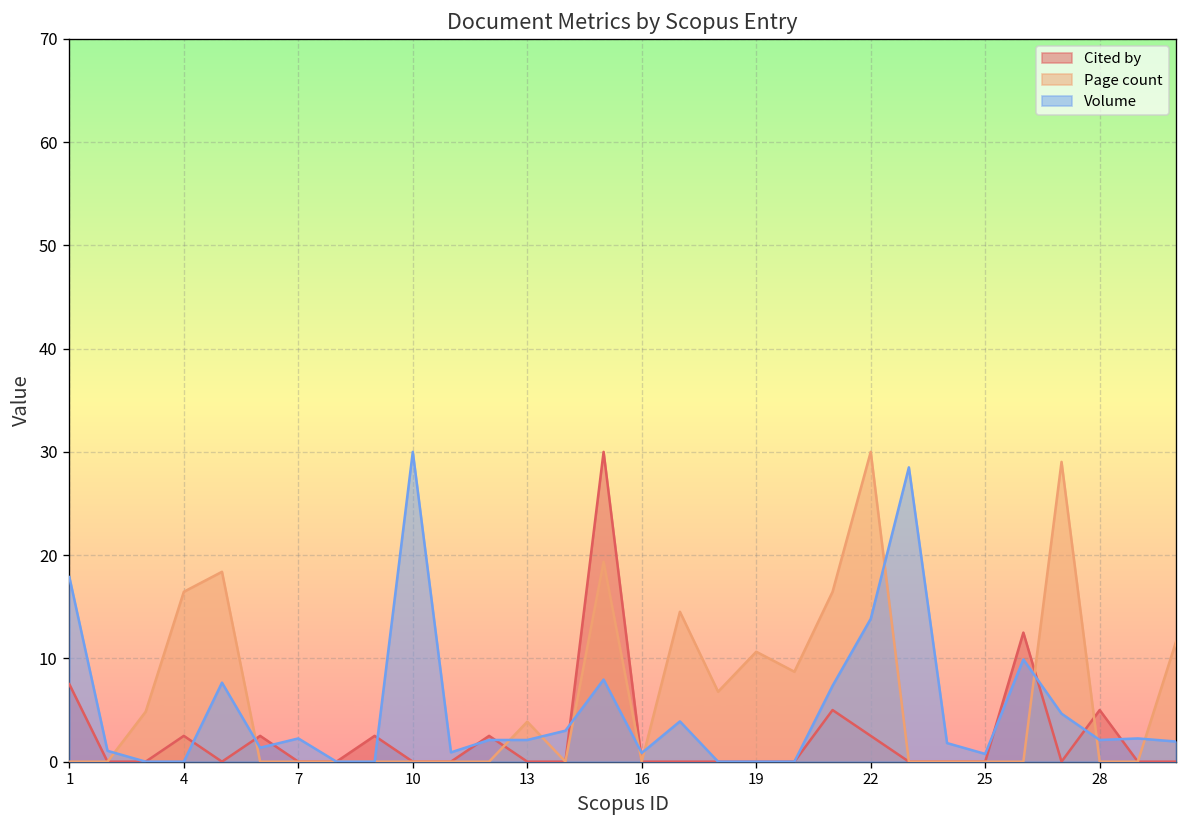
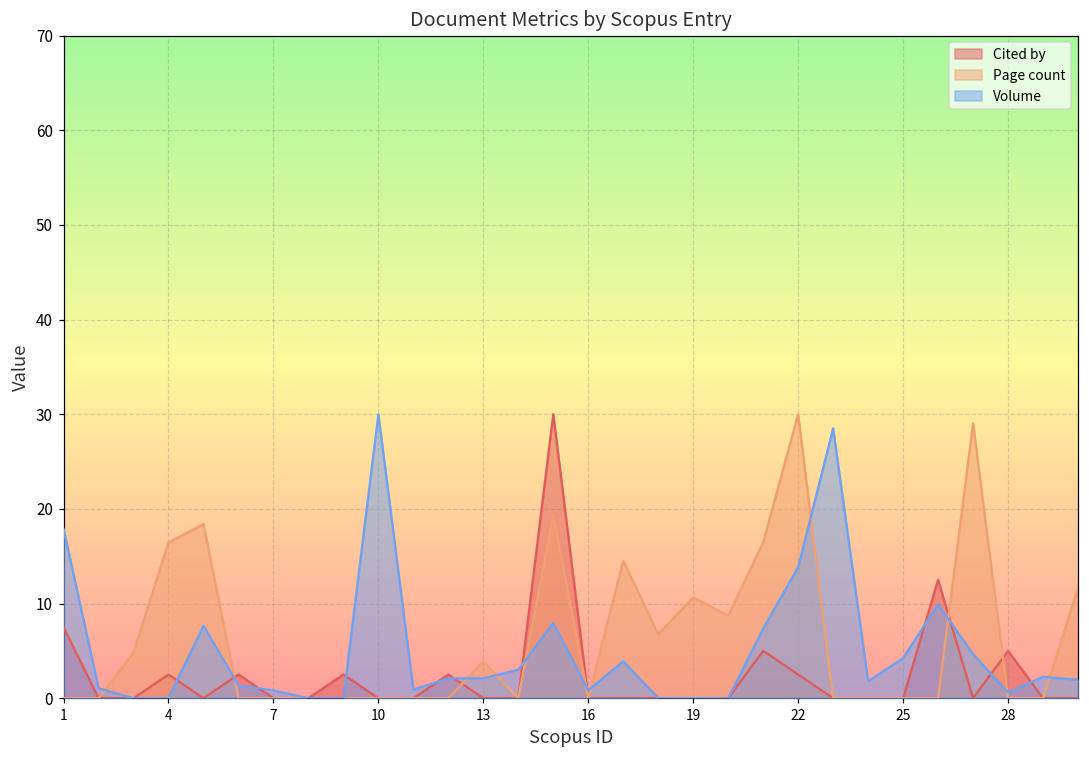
  {
    "Volume": {
      "1": 18,
      "4": 0,
-     "7": 2,
+     "7": 1,
      "10": 30,
      "13": 2,
      "16": 1,
      "22": 14,
-     "25": 1,
-     "28": 2
+     "25": 4,
+     "28": 1
    }
  }
